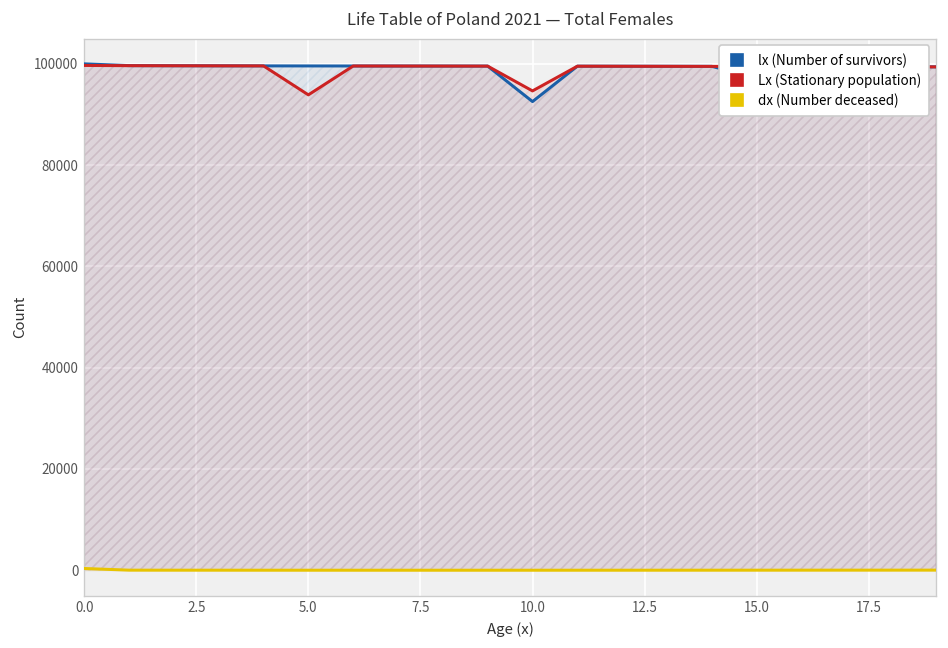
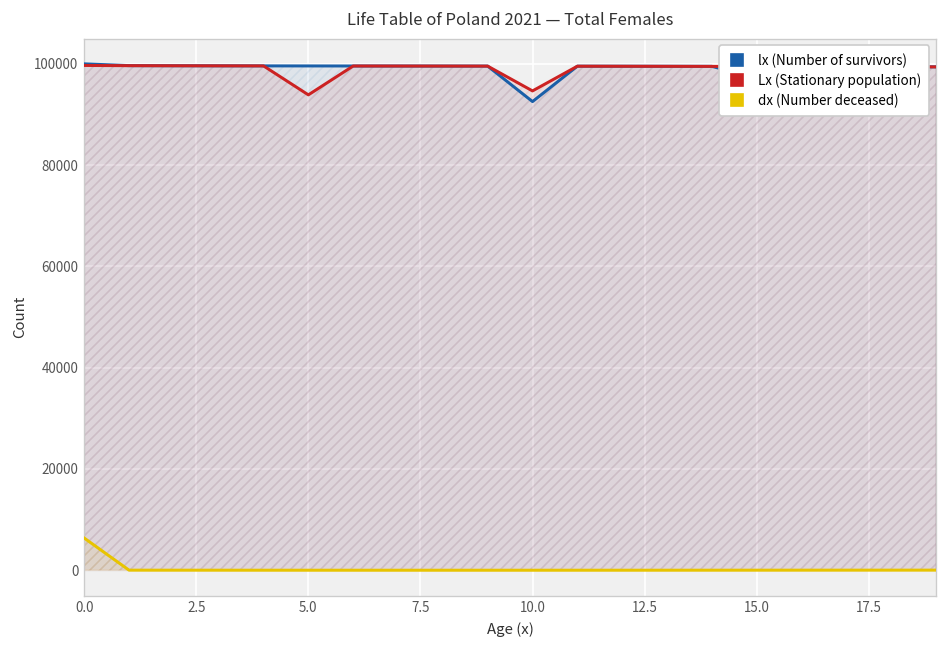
  {
    "lx (Number of survivors)": {
      "5.0": 100000,
      "10.0": 93000
    },
    "Lx (Stationary population)": {
      "5.0": 94000,
      "10.0": 95000
    },
    "dx (Number deceased)": {
-     "0.0": 0,
+     "0.0": 6000,
      "5.0": 0,
      "10.0": 0,
      "15.0": 0
    }
  }
